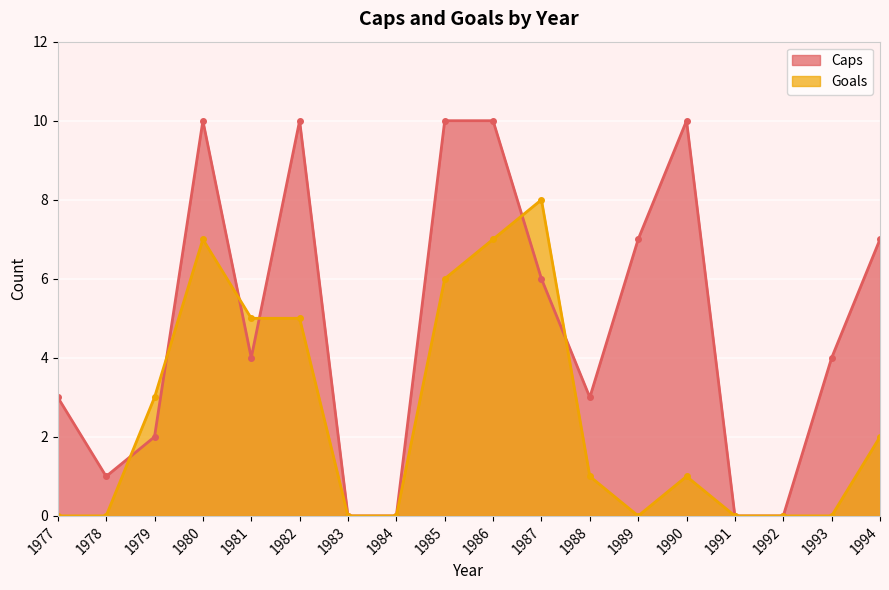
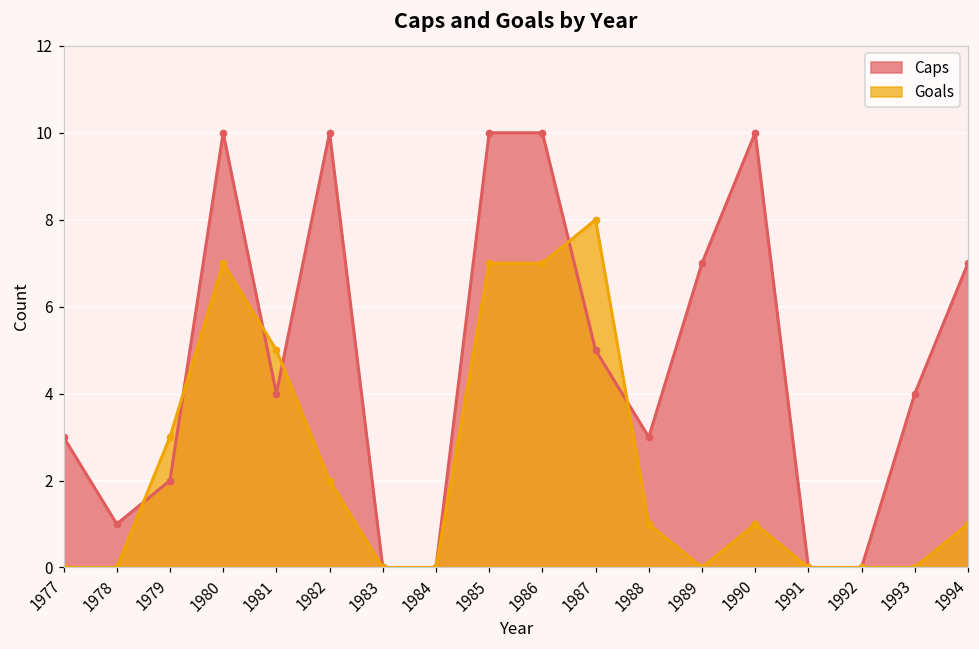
  {
    "Caps": {
      "1977": 3,
      "1978": 1,
      "1979": 2,
      "1980": 10,
      "1981": 4,
      "1982": 10,
      "1985": 10,
      "1986": 10,
-     "1987": 6,
+     "1987": 5,
      "1988": 3,
      "1989": 7,
      "1990": 10,
      "1993": 4,
      "1994": 7
    },
    "Goals": {
      "1977": 0,
      "1978": 0,
      "1979": 3,
      "1980": 7,
      "1981": 5,
-     "1982": 5,
-     "1985": 6,
+     "1982": 2,
+     "1985": 7,
      "1986": 7,
      "1987": 8,
      "1988": 1,
      "1989": 0,
      "1990": 1,
      "1993": 0,
-     "1994": 2
+     "1994": 1
    }
  }
